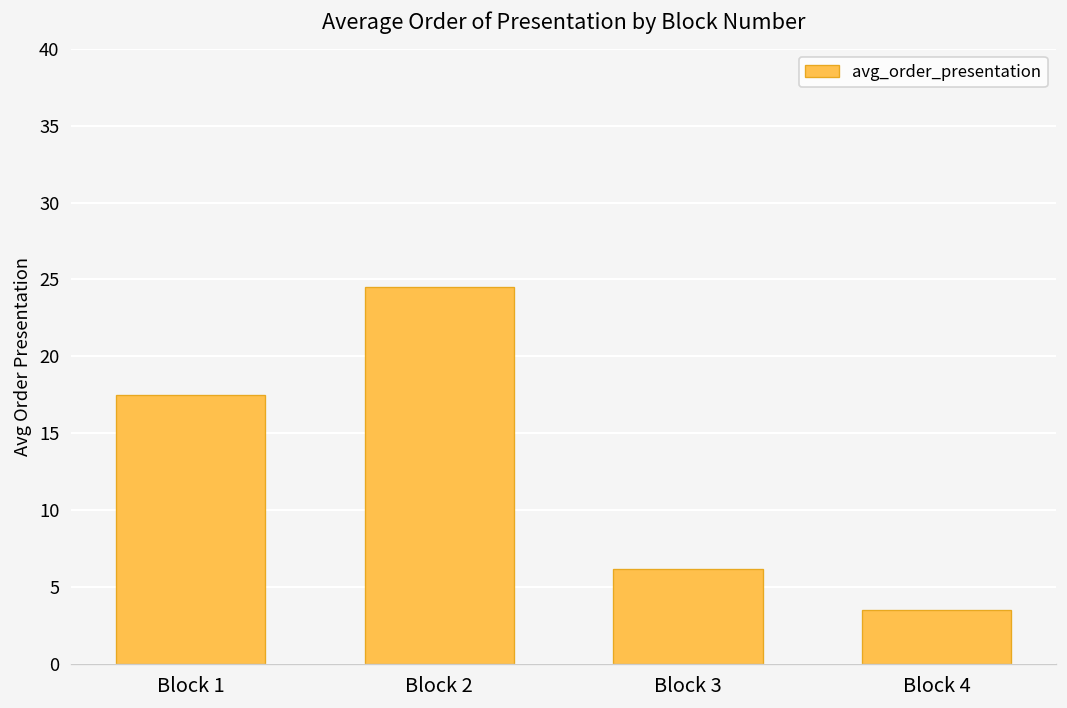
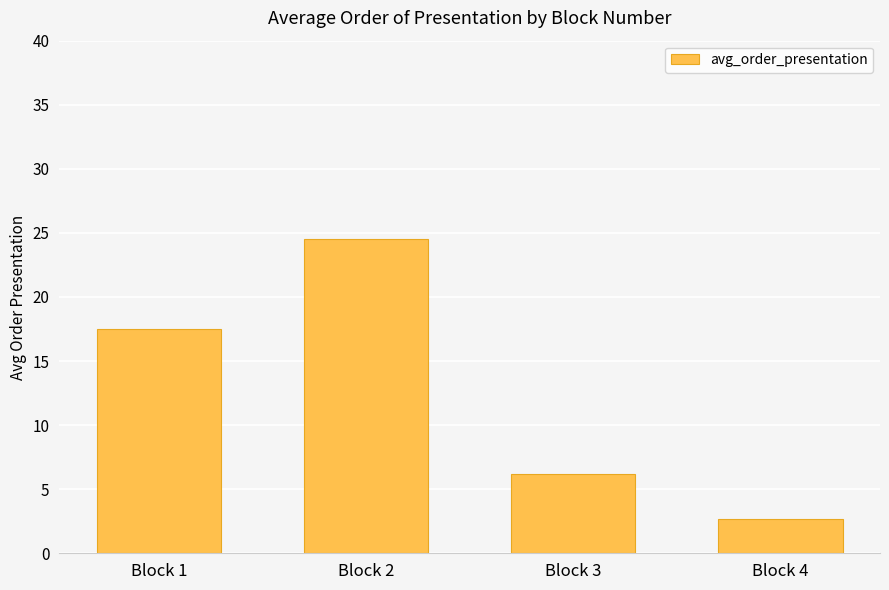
  {
    "Block 1": 17.5,
    "Block 2": 24.5,
    "Block 3": 6.2,
-   "Block 4": 3.5
+   "Block 4": 2.7
  }
